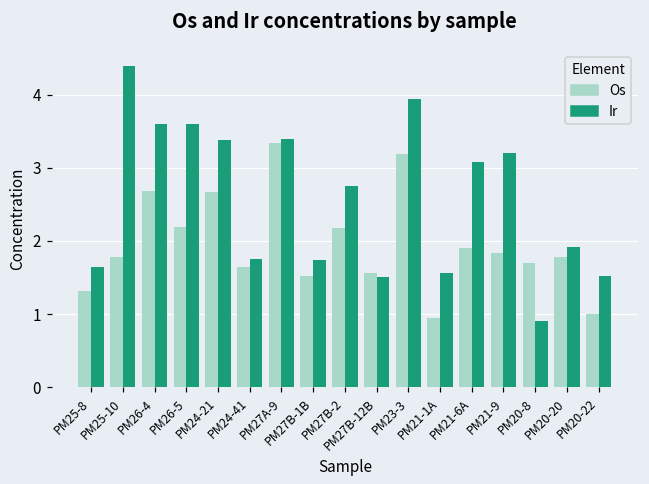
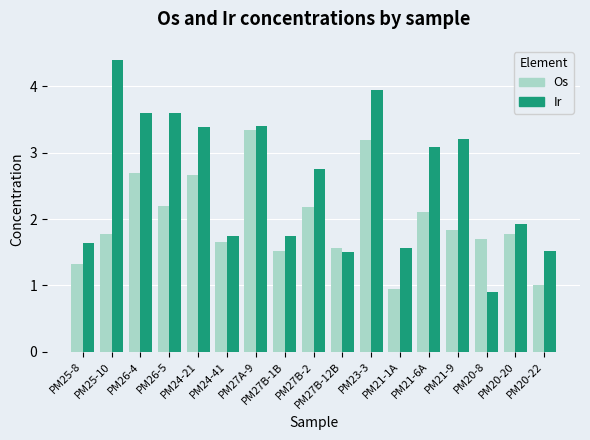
  {
    "Os": {
      "PM25-8": 1.3,
      "PM25-10": 1.8,
      "PM26-4": 2.7,
      "PM26-5": 2.2,
      "PM24-21": 2.7,
      "PM24-41": 1.7,
      "PM27A-9": 3.3,
      "PM27B-1B": 1.5,
      "PM27B-2": 2.2,
      "PM27B-12B": 1.6,
      "PM23-3": 3.2,
      "PM21-1A": 0.9,
-     "PM21-6A": 1.9,
+     "PM21-6A": 2.1,
      "PM21-9": 1.8,
      "PM20-8": 1.7,
      "PM20-20": 1.8,
      "PM20-22": 1.0
    },
    "Ir": {
      "PM25-8": 1.6,
      "PM25-10": 4.4,
      "PM26-4": 3.6,
      "PM26-5": 3.6,
      "PM24-21": 3.4,
      "PM24-41": 1.8,
      "PM27A-9": 3.4,
      "PM27B-1B": 1.7,
      "PM27B-2": 2.8,
      "PM27B-12B": 1.5,
      "PM23-3": 4.0,
      "PM21-1A": 1.6,
      "PM21-6A": 3.1,
      "PM21-9": 3.2,
      "PM20-8": 0.9,
      "PM20-20": 1.9,
      "PM20-22": 1.5
    }
  }
